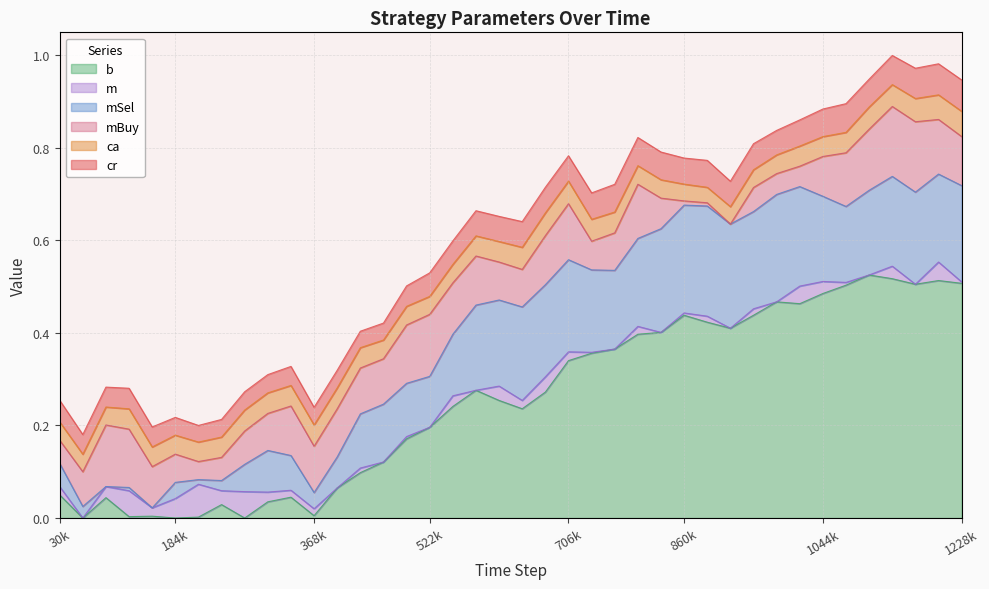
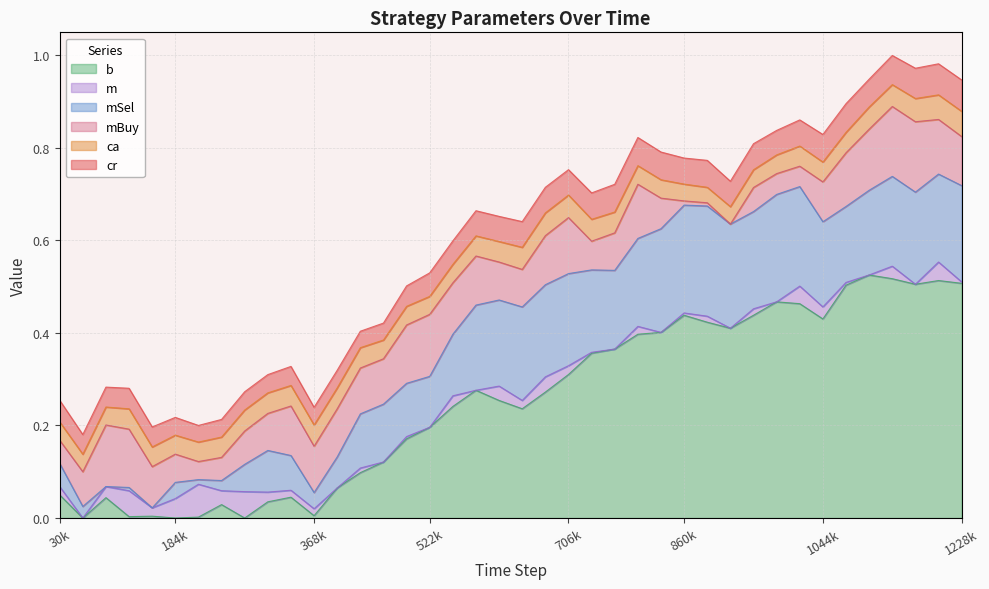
  {
    "b": {
      "30k": 0.05,
      "184k": 0.00,
      "368k": 0.01,
-     "706k": 0.34,
-     "1044k": 0.49
+     "706k": 0.31,
+     "1044k": 0.43
    }
  }
